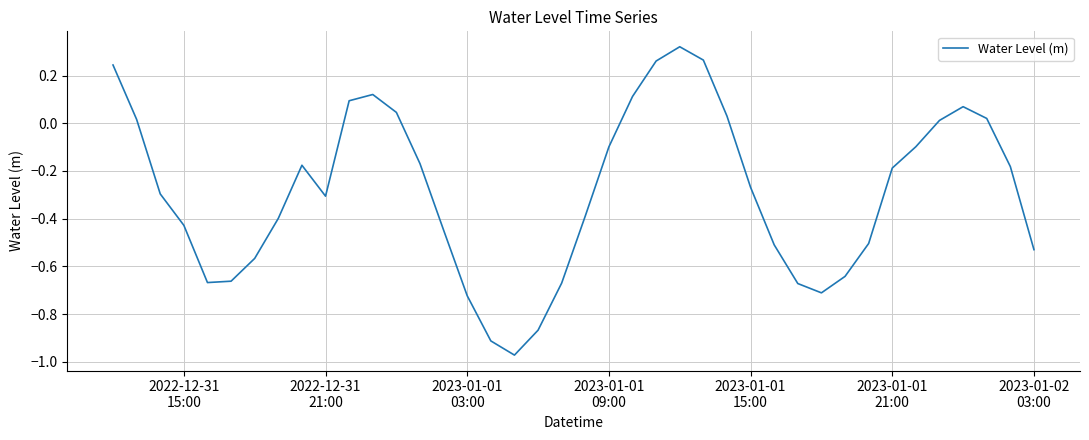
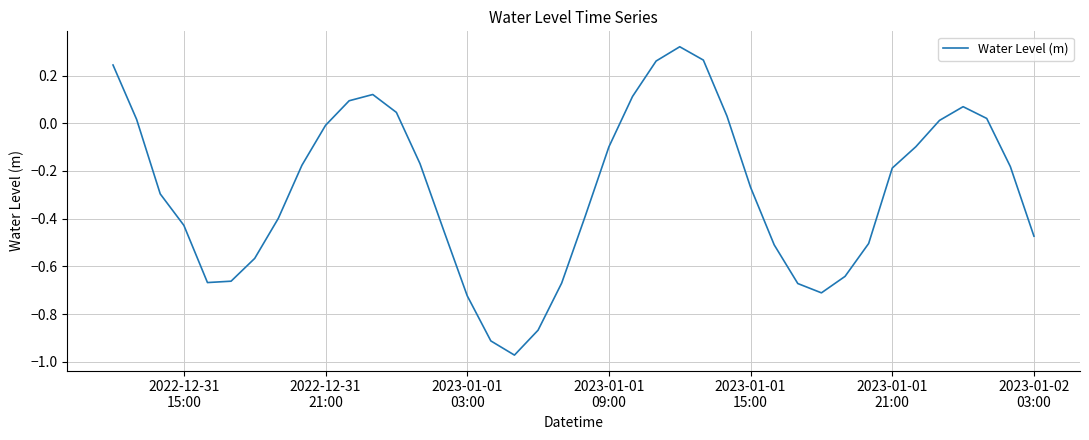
  {
    "2022-12-31 15:00": -0.43,
-   "2022-12-31 21:00": -0.31,
+   "2022-12-31 21:00": -0.01,
    "2023-01-01 03:00": -0.72,
    "2023-01-01 09:00": -0.10,
    "2023-01-01 15:00": -0.27,
    "2023-01-01 21:00": -0.19,
-   "2023-01-02 03:00": -0.53
+   "2023-01-02 03:00": -0.47
  }
